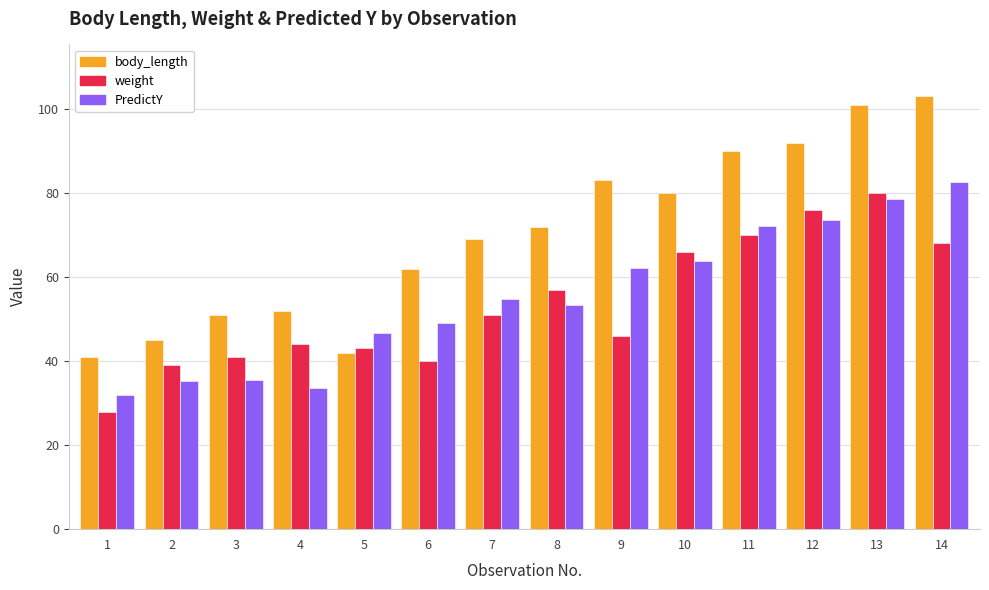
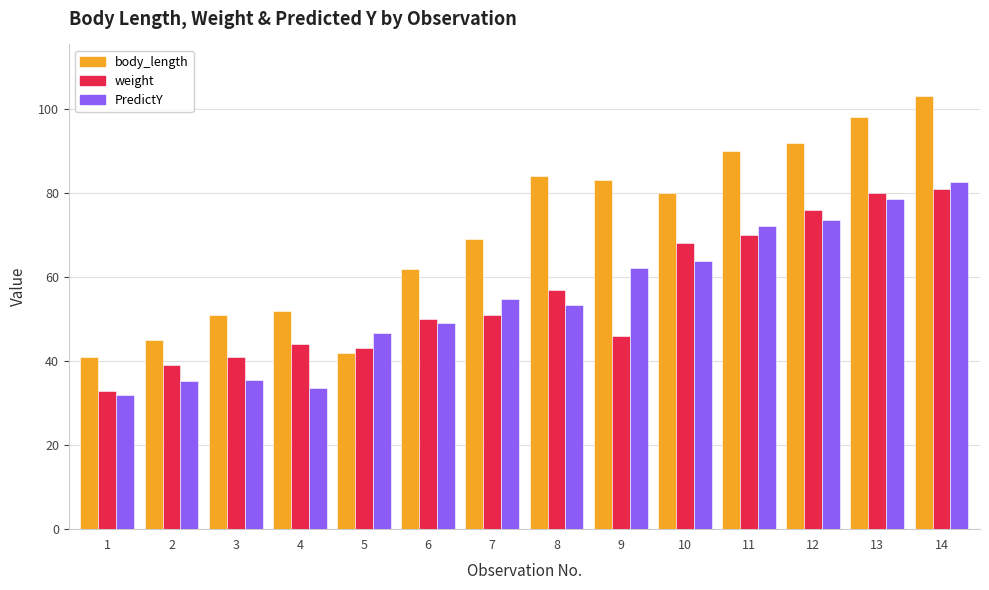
  {
    "body_length": {
      "1": 41,
      "2": 45,
      "3": 51,
      "4": 52,
      "5": 42,
      "6": 62,
      "7": 69,
-     "8": 72,
+     "8": 84,
      "9": 83,
      "10": 80,
      "11": 90,
      "12": 92,
-     "13": 101,
+     "13": 98,
      "14": 103
    },
    "weight": {
-     "1": 28,
+     "1": 33,
      "2": 39,
      "3": 41,
      "4": 44,
      "5": 43,
-     "6": 40,
+     "6": 50,
      "7": 51,
      "8": 57,
      "9": 46,
-     "10": 66,
+     "10": 68,
      "11": 70,
      "12": 76,
      "13": 80,
-     "14": 68
+     "14": 81
    },
    "PredictY": {
      "1": 32,
      "2": 35,
      "3": 36,
      "4": 34,
      "5": 47,
      "6": 49,
      "7": 55,
      "8": 53,
      "9": 62,
      "10": 64,
      "11": 72,
      "12": 74,
      "13": 79,
      "14": 83
    }
  }
